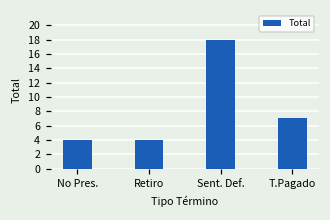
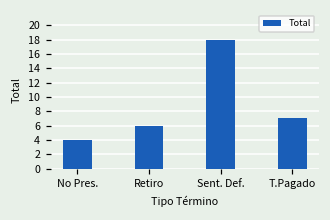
  {
    "No Pres.": 4,
-   "Retiro": 4,
+   "Retiro": 6,
    "Sent. Def.": 18,
    "T.Pagado": 7
  }
